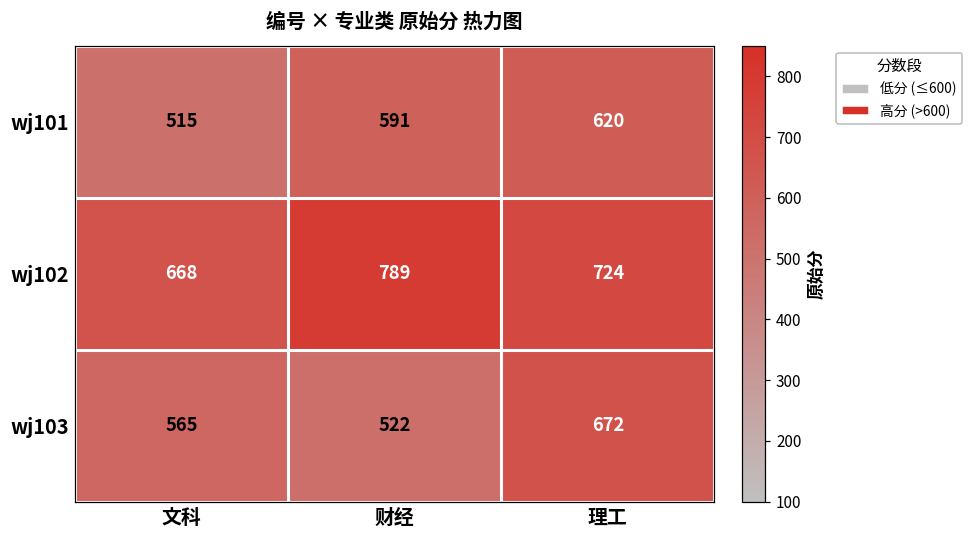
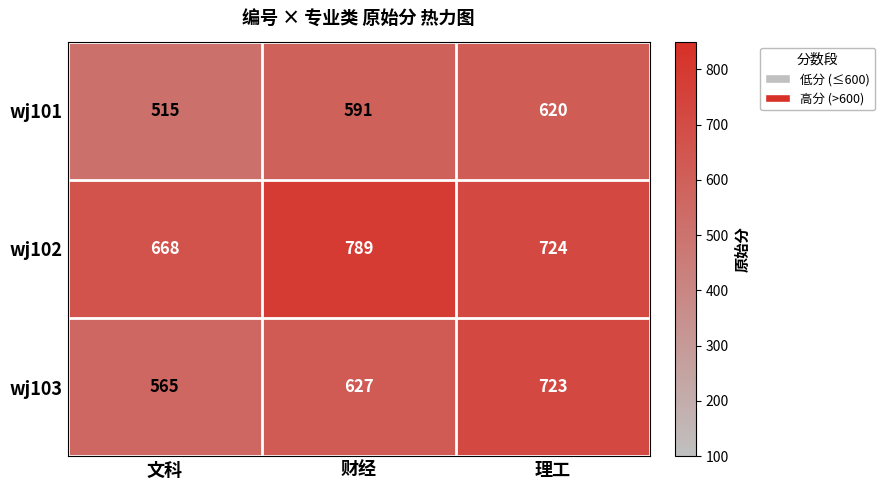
  {
    "wj101": {
      "文科": 515,
      "财经": 591,
      "理工": 620
    },
    "wj102": {
      "文科": 668,
      "财经": 789,
      "理工": 724
    },
    "wj103": {
      "文科": 565,
-     "财经": 522,
-     "理工": 672
+     "财经": 627,
+     "理工": 723
    }
  }
